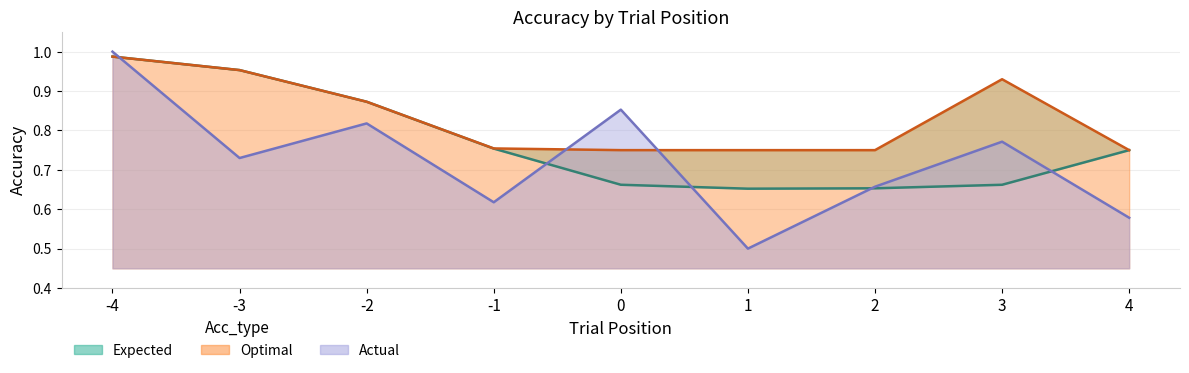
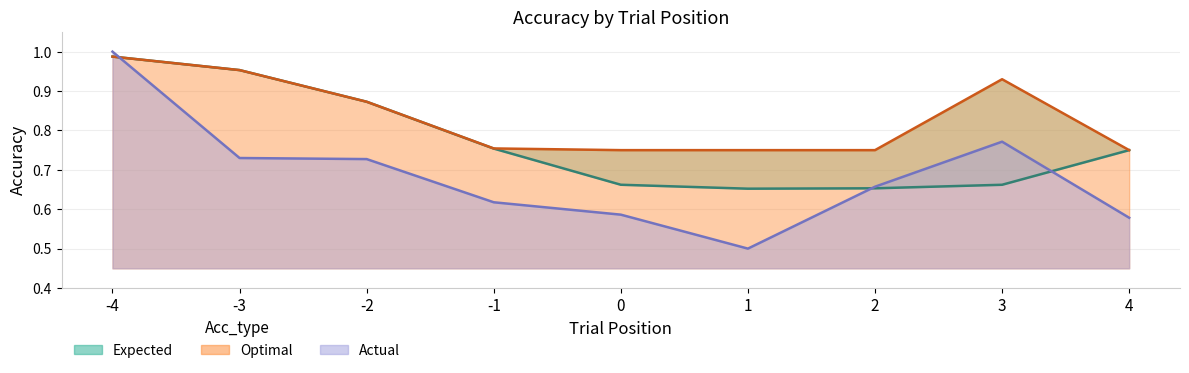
  {
    "Optimal": {
      "0": 0.75,
      "1": 0.75,
      "2": 0.75,
      "3": 0.93
    },
    "Actual": {
      "-4": 1.00,
      "-3": 0.73,
-     "-2": 0.82,
+     "-2": 0.73,
      "-1": 0.62,
-     "0": 0.85,
+     "0": 0.59,
      "1": 0.50,
      "3": 0.77,
      "4": 0.58
    }
  }
